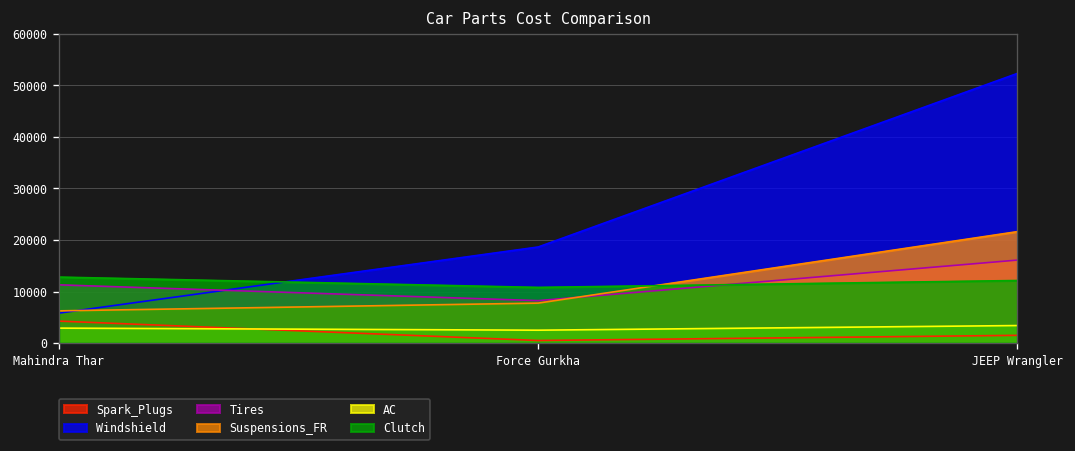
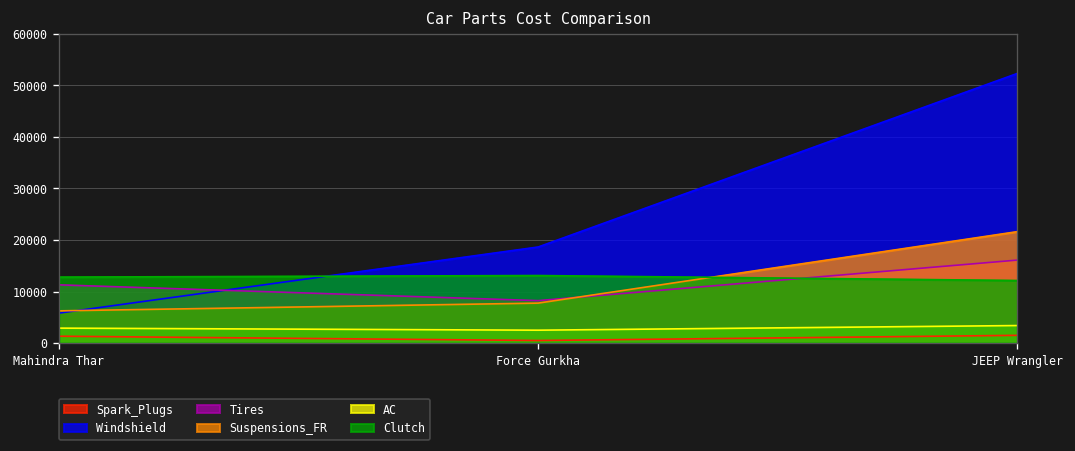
  {
    "Spark_Plugs": {
-     "Mahindra Thar": 4000,
+     "Mahindra Thar": 1000,
      "Force Gurkha": 1000,
      "JEEP Wrangler": 2000
    },
    "Windshield": {
      "Force Gurkha": 19000,
      "JEEP Wrangler": 52000
    },
    "Tires": {
      "Mahindra Thar": 11000,
      "JEEP Wrangler": 16000
    },
    "Suspensions_FR": {
      "JEEP Wrangler": 22000
    },
    "AC": {
      "Mahindra Thar": 3000,
      "Force Gurkha": 2000,
      "JEEP Wrangler": 3000
    },
    "Clutch": {
      "Mahindra Thar": 13000,
-     "Force Gurkha": 11000,
+     "Force Gurkha": 13000,
      "JEEP Wrangler": 12000
    }
  }
